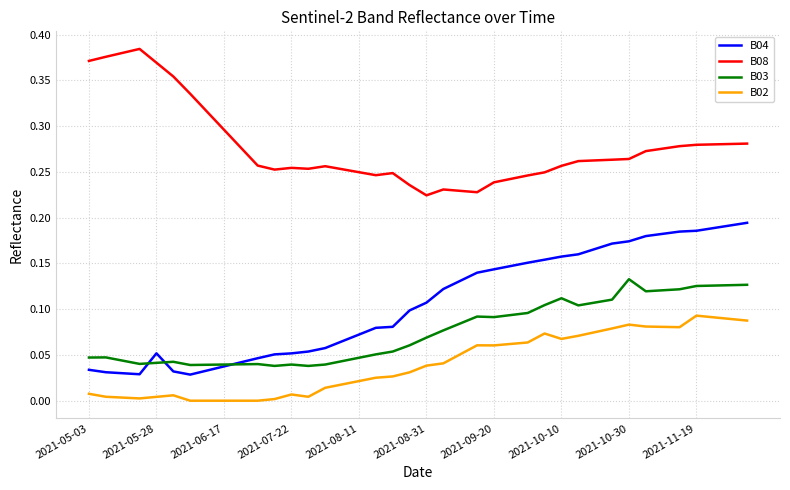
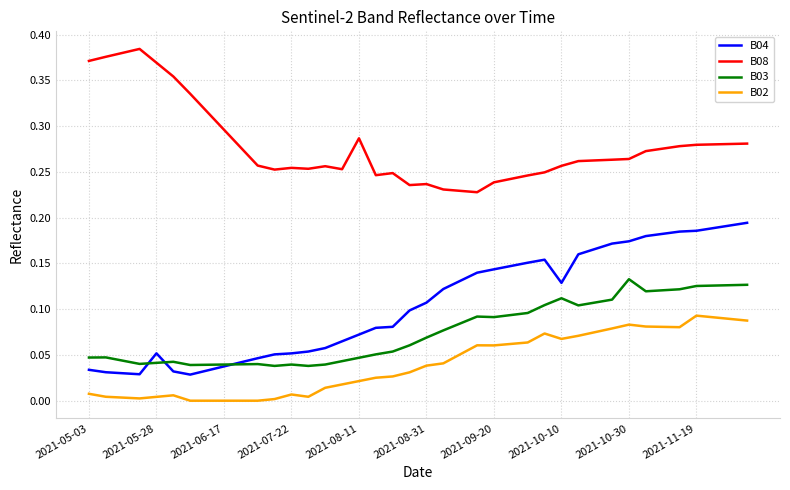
  {
    "B04": {
      "2021-05-03": 0.03,
      "2021-05-28": 0.05,
      "2021-07-22": 0.05,
      "2021-08-11": 0.07,
      "2021-08-31": 0.11,
      "2021-09-20": 0.14,
-     "2021-10-10": 0.16,
+     "2021-10-10": 0.13,
      "2021-10-30": 0.17,
      "2021-11-19": 0.19
    },
    "B08": {
      "2021-05-03": 0.37,
      "2021-05-28": 0.37,
      "2021-06-17": 0.30,
      "2021-07-22": 0.25,
-     "2021-08-11": 0.25,
-     "2021-08-31": 0.22,
+     "2021-08-11": 0.29,
+     "2021-08-31": 0.24,
      "2021-09-20": 0.24,
      "2021-10-10": 0.26,
      "2021-10-30": 0.26,
      "2021-11-19": 0.28
    },
    "B03": {
      "2021-05-03": 0.05,
      "2021-05-28": 0.04,
      "2021-07-22": 0.04,
      "2021-08-11": 0.05,
      "2021-08-31": 0.07,
      "2021-09-20": 0.09,
      "2021-10-10": 0.11,
      "2021-10-30": 0.13,
      "2021-11-19": 0.13
    },
    "B02": {
      "2021-05-03": 0.01,
      "2021-05-28": 0.00,
      "2021-06-17": 0.00,
      "2021-07-22": 0.01,
      "2021-08-11": 0.02,
      "2021-08-31": 0.04,
      "2021-09-20": 0.06,
      "2021-10-10": 0.07,
      "2021-10-30": 0.08,
      "2021-11-19": 0.09
    }
  }
